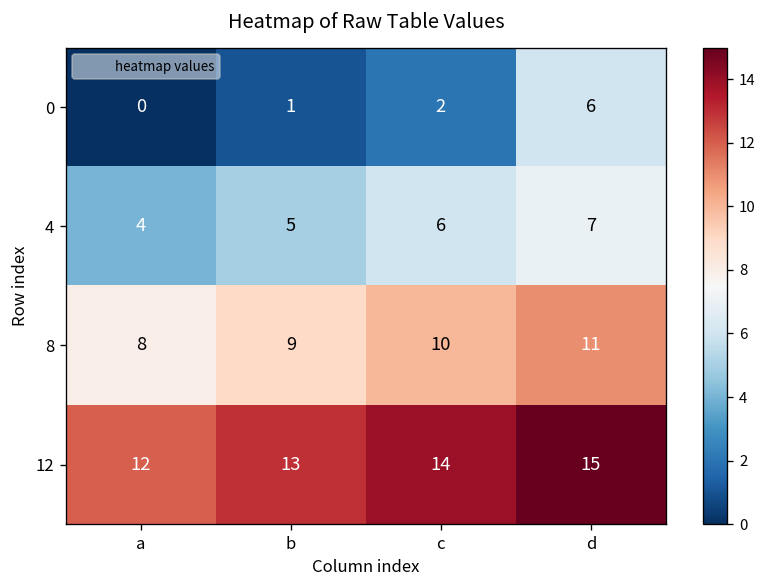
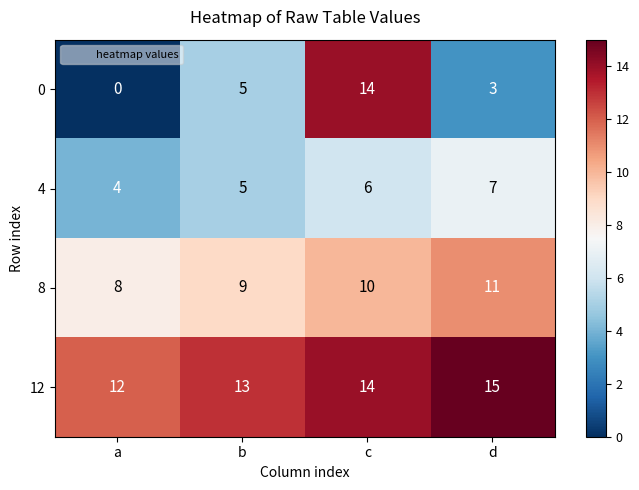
  {
    "0": {
      "a": 0,
-     "b": 1,
-     "c": 2,
-     "d": 6
+     "b": 5,
+     "c": 14,
+     "d": 3
    },
    "4": {
      "a": 4,
      "b": 5,
      "c": 6,
      "d": 7
    },
    "8": {
      "a": 8,
      "b": 9,
      "c": 10,
      "d": 11
    },
    "12": {
      "a": 12,
      "b": 13,
      "c": 14,
      "d": 15
    }
  }
